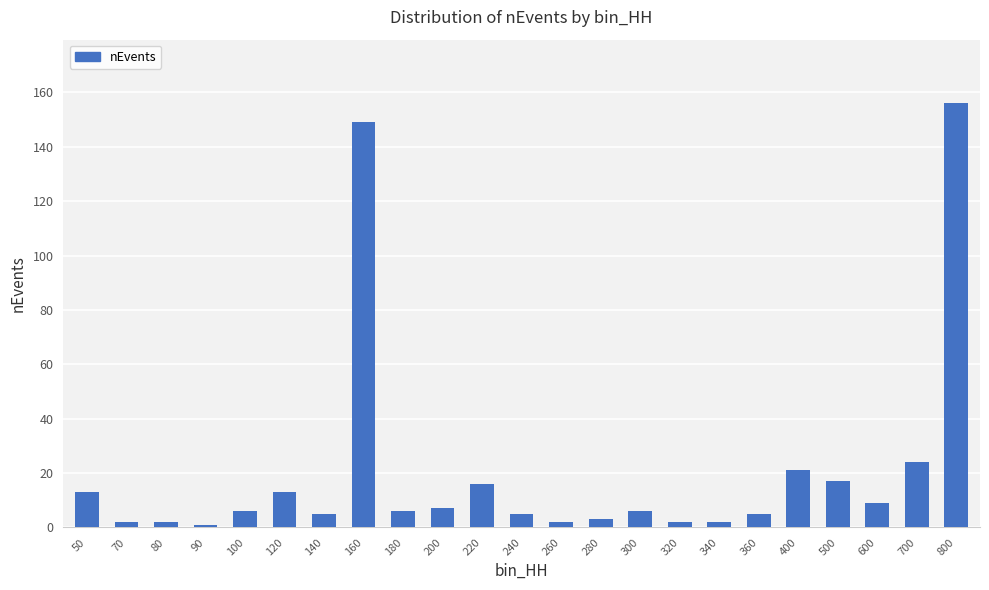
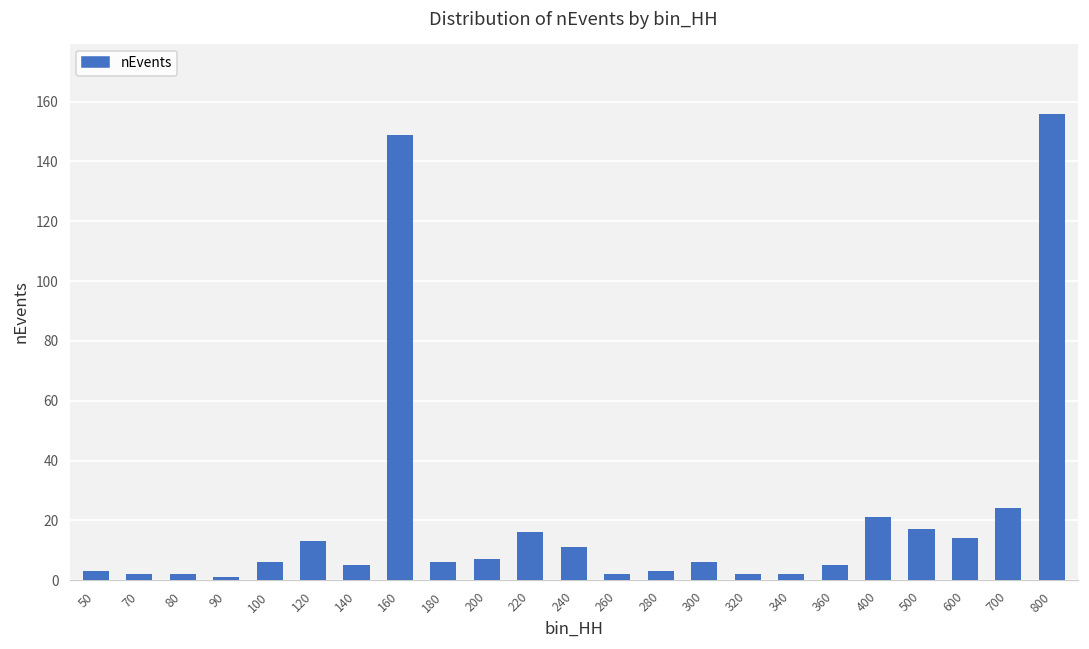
  {
-   "50": 13,
+   "50": 3,
    "70": 2,
    "80": 2,
    "90": 1,
    "100": 6,
    "120": 13,
    "140": 5,
    "160": 149,
    "180": 6,
    "200": 7,
    "220": 16,
-   "240": 5,
+   "240": 11,
    "260": 2,
    "280": 3,
    "300": 6,
    "320": 2,
    "340": 2,
    "360": 5,
    "400": 21,
    "500": 17,
-   "600": 9,
+   "600": 14,
    "700": 24,
    "800": 156
  }
